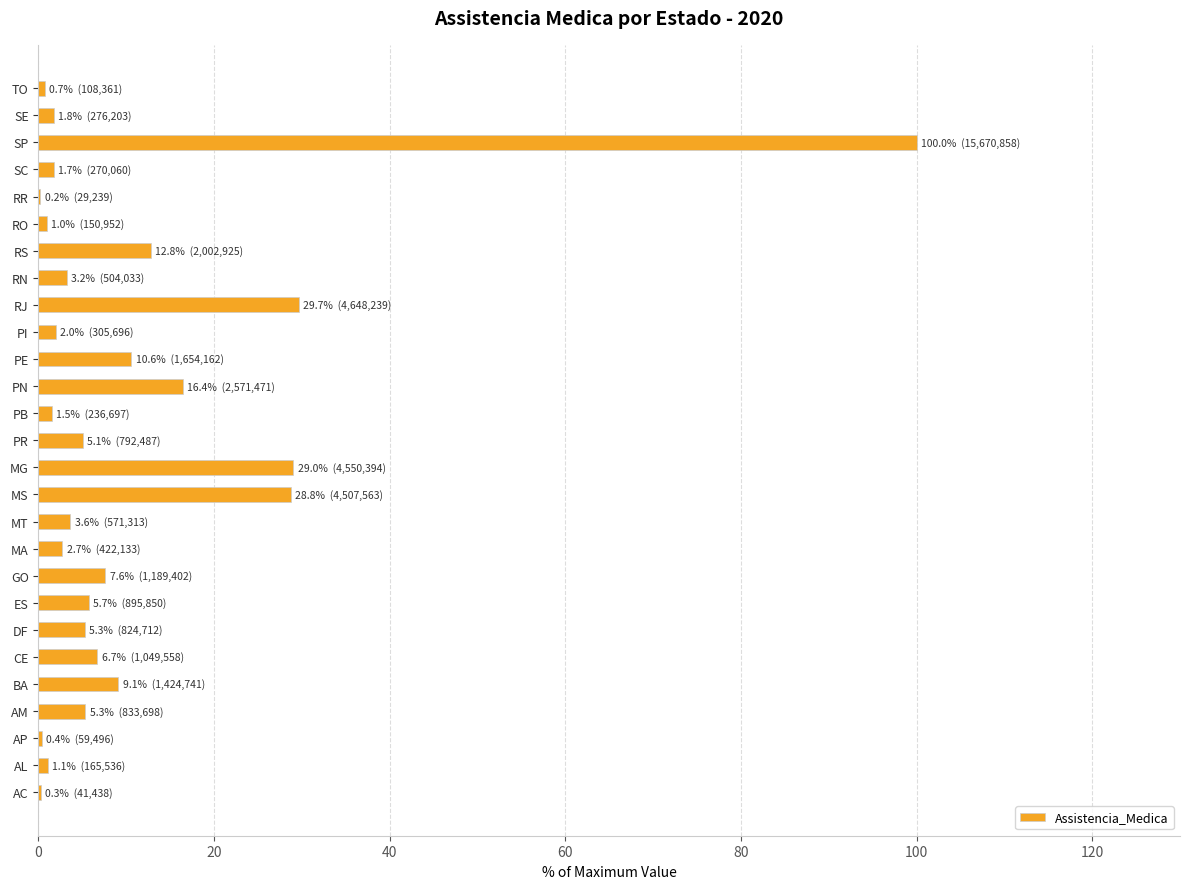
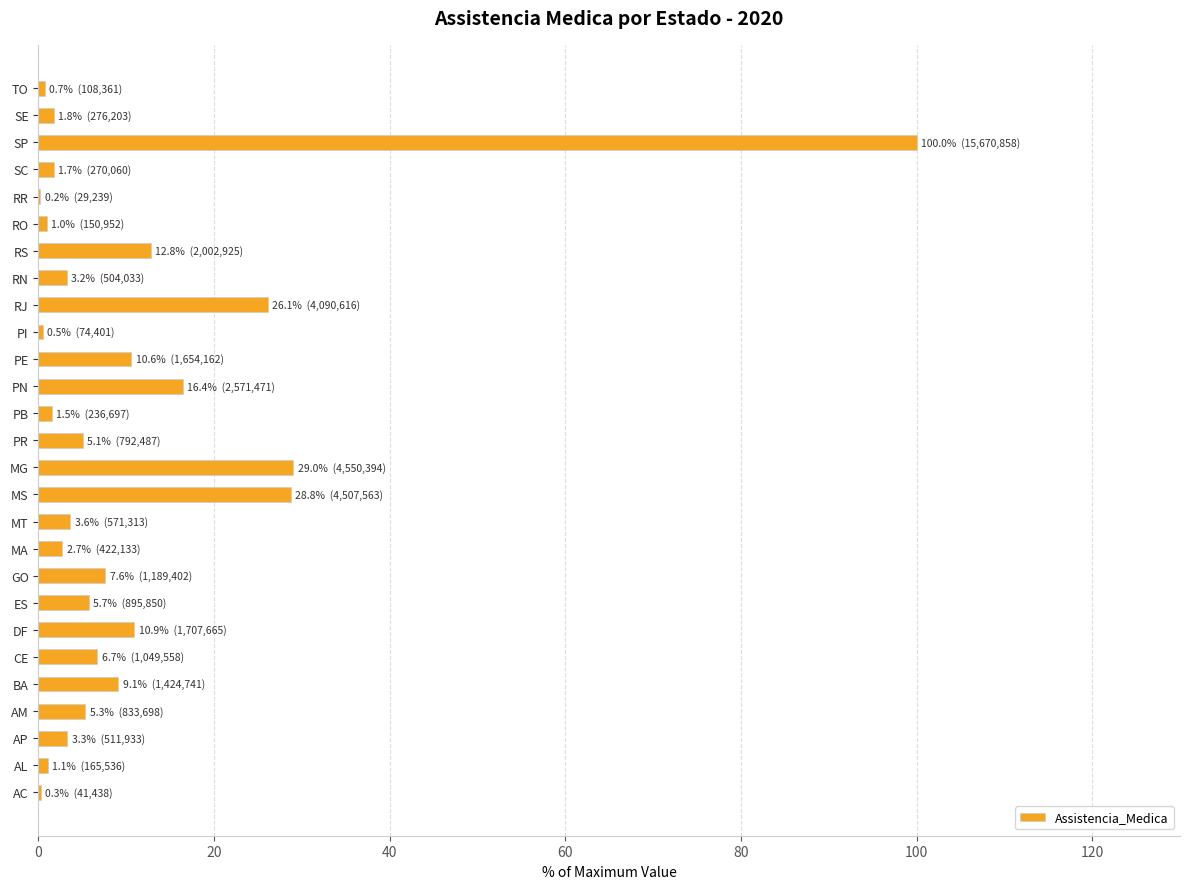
  {
    "TO": "0.7%",
    "SE": "1.8%",
    "SP": "100.0%",
    "SC": "1.7%",
    "RR": "0.2%",
    "RO": "1.0%",
    "RS": "12.8%",
    "RN": "3.2%",
-   "RJ": "29.7% (4,648,239)",
-   "PI": "2.0% (305,696)",
+   "RJ": "26.1% (4,090,616)",
+   "PI": "0.5% (74,401)",
    "PE": "10.6%",
    "PN": "16.4%",
    "PB": "1.5%",
    "PR": "5.1%",
    "MG": "29.0%",
    "MS": "28.8%",
    "MT": "3.6%",
    "MA": "2.7%",
    "GO": "7.6%",
    "ES": "5.7%",
-   "DF": "5.3% (824,712)",
+   "DF": "10.9% (1,707,665)",
    "CE": "6.7%",
    "BA": "9.1%",
    "AM": "5.3%",
-   "AP": "0.4% (59,496)",
+   "AP": "3.3% (511,933)",
    "AL": "1.1%",
    "AC": "0.3%"
  }
